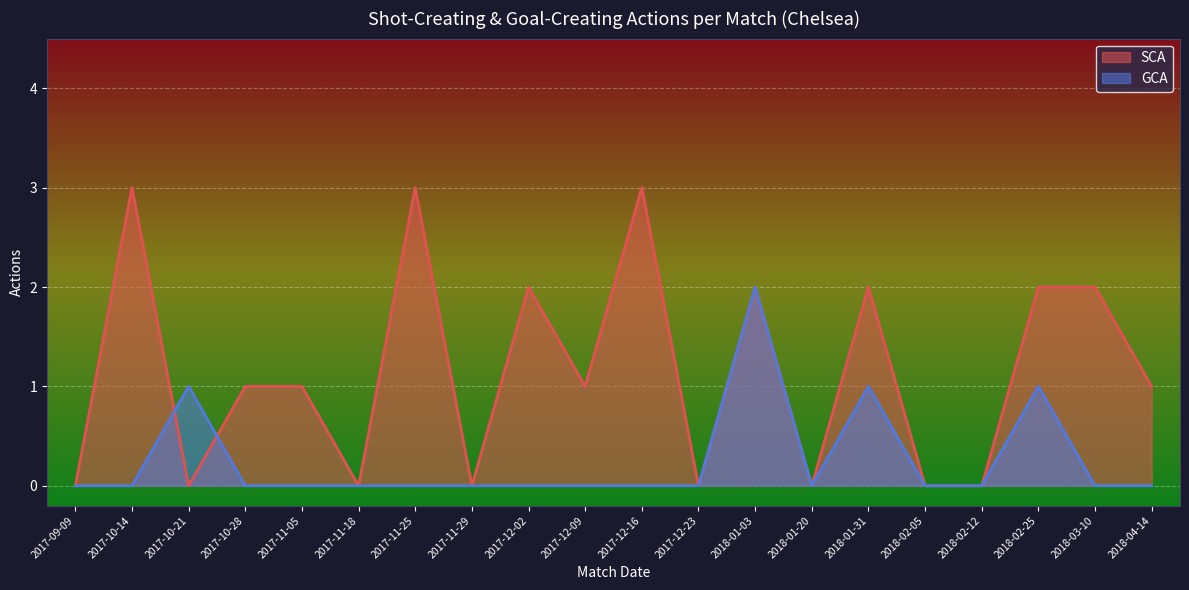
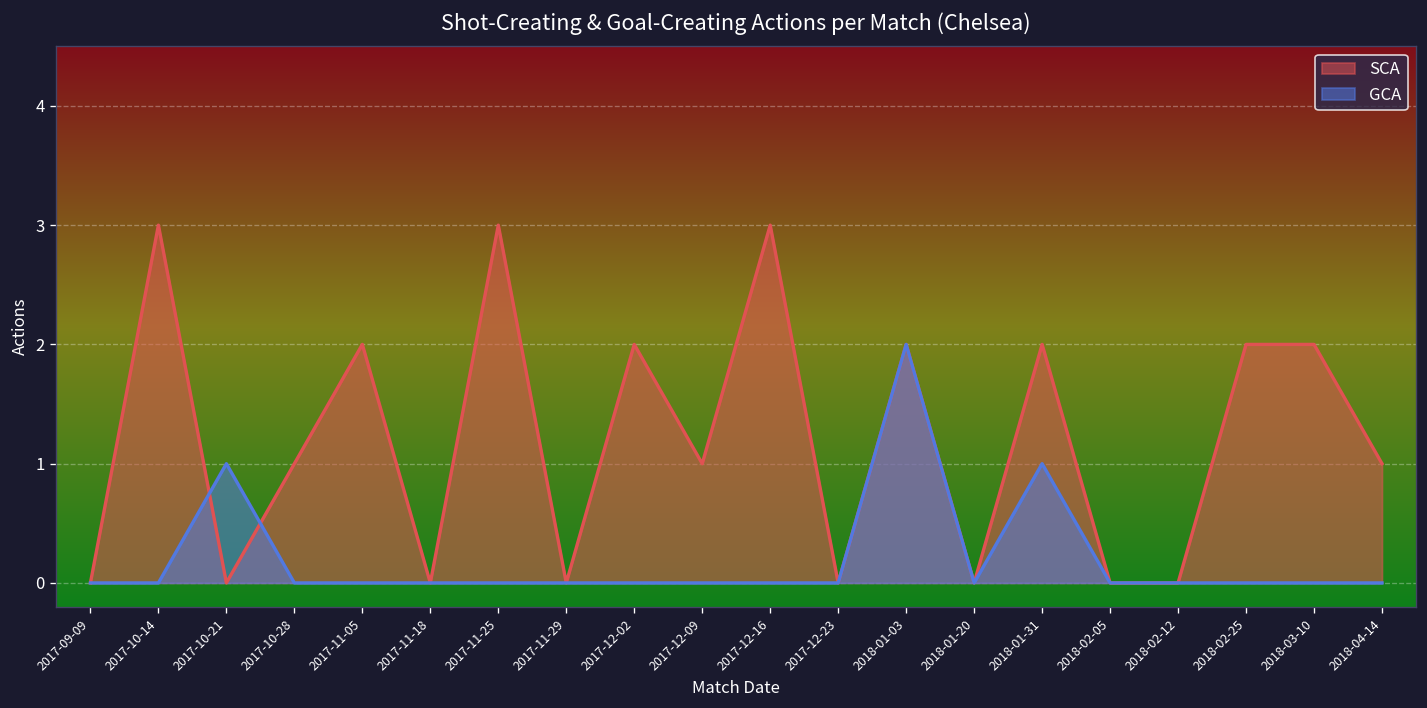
  {
    "SCA": {
      "2017-10-14": 3,
      "2017-10-21": 0,
      "2017-10-28": 1,
-     "2017-11-05": 1,
+     "2017-11-05": 2,
      "2017-11-25": 3,
      "2017-12-02": 2,
      "2017-12-09": 1,
      "2017-12-16": 3,
      "2018-01-31": 2,
      "2018-02-25": 2,
      "2018-03-10": 2,
      "2018-04-14": 1
    },
    "GCA": {
      "2017-10-14": 0,
      "2017-10-21": 1,
      "2017-10-28": 0,
      "2017-11-05": 0,
      "2017-11-25": 0,
      "2017-12-02": 0,
      "2017-12-09": 0,
      "2017-12-16": 0,
      "2018-01-31": 1,
-     "2018-02-25": 1,
+     "2018-02-25": 0,
      "2018-03-10": 0,
      "2018-04-14": 0
    }
  }
